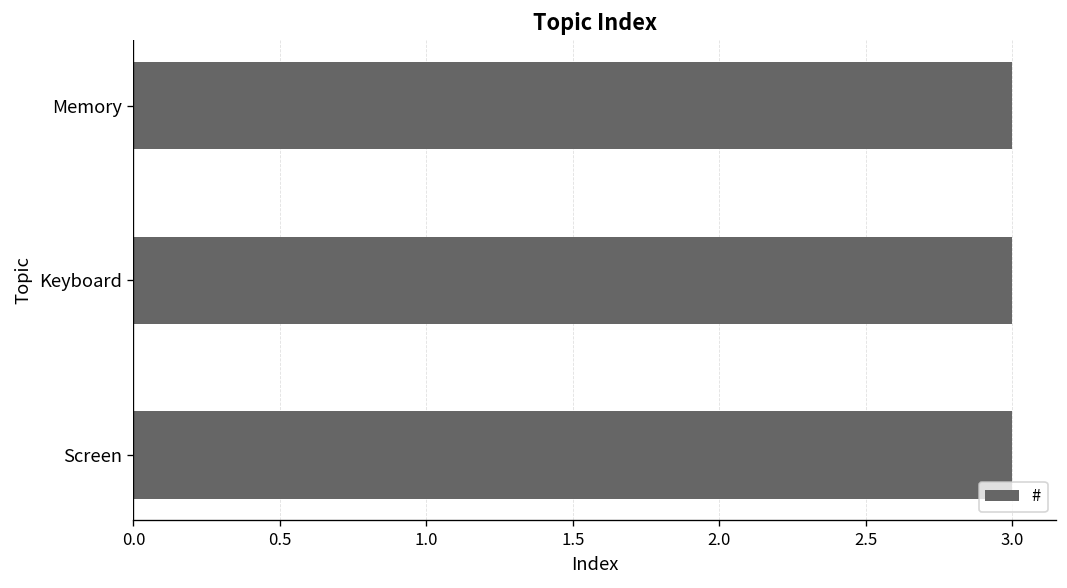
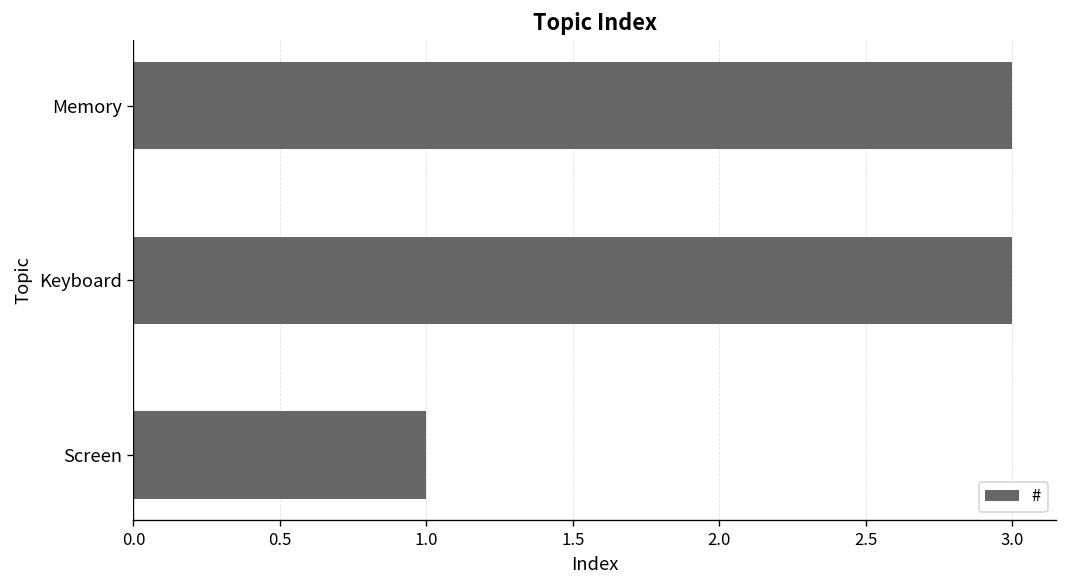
  {
    "Memory": 3,
    "Keyboard": 3,
-   "Screen": 3
+   "Screen": 1
  }
